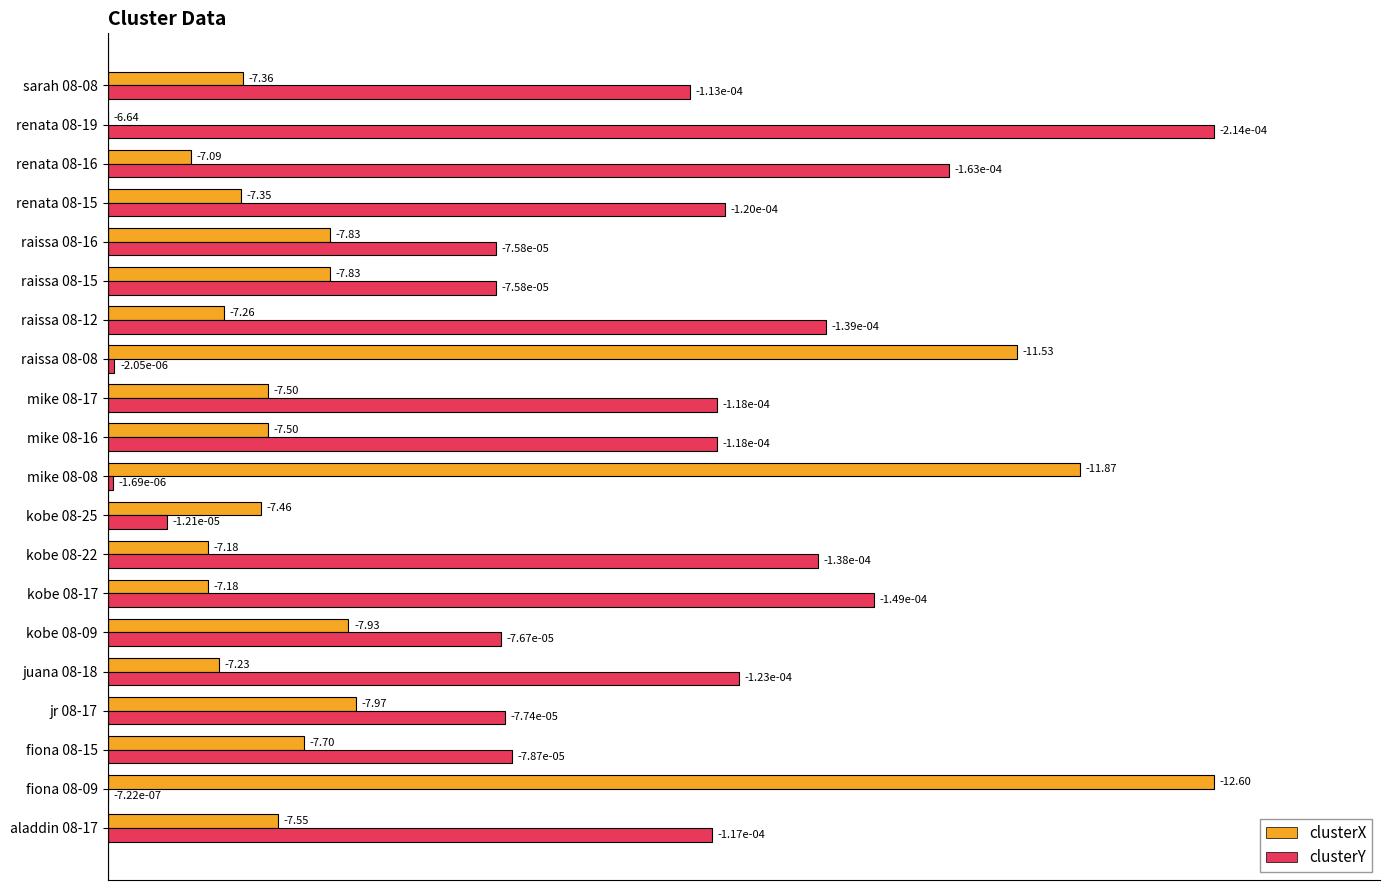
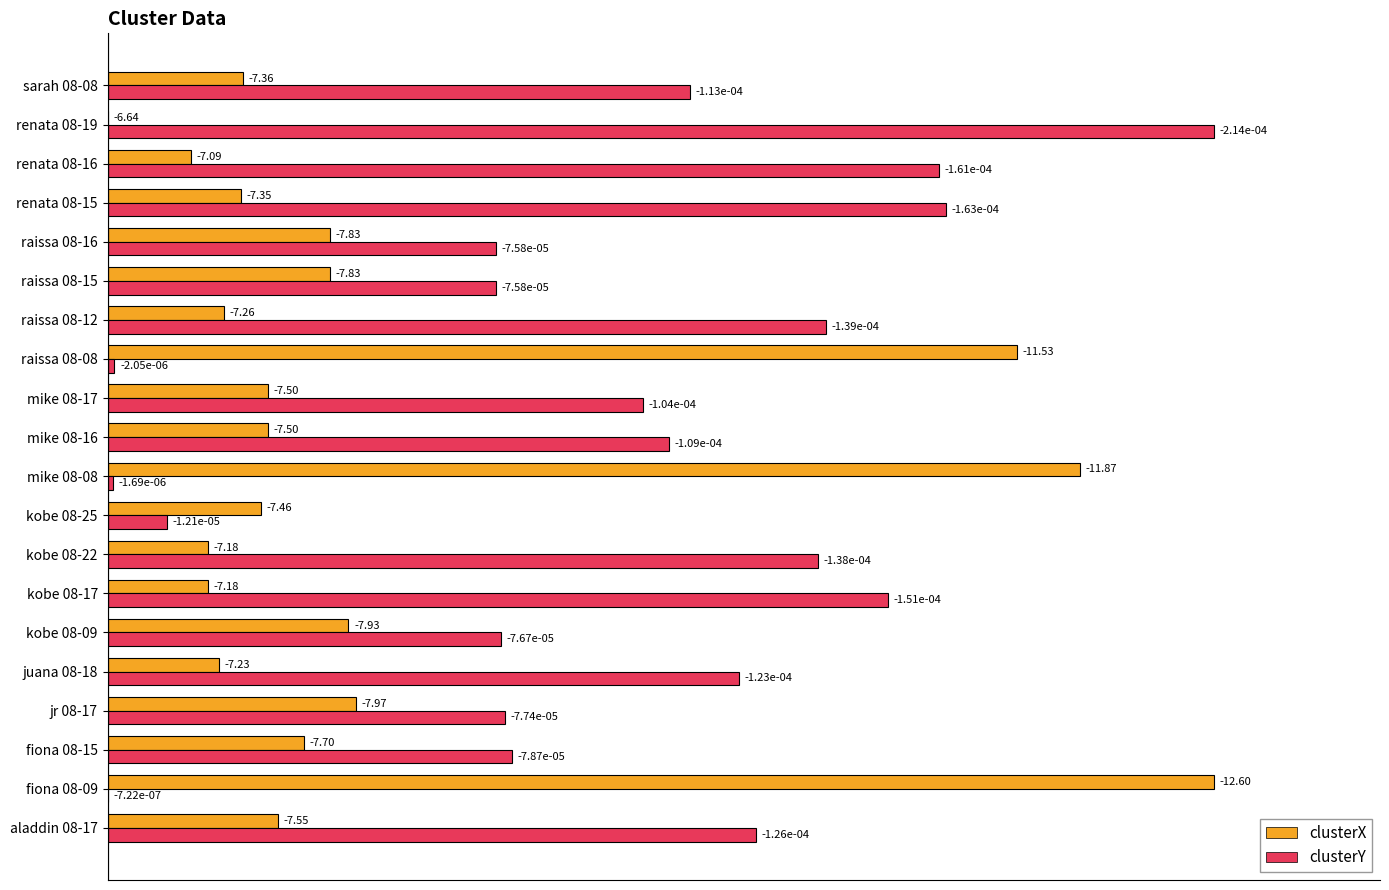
  {
    "clusterY": {
-     "renata 08-16": "-1.63e-04",
-     "renata 08-15": "-1.20e-04",
-     "mike 08-17": "-1.18e-04",
-     "mike 08-16": "-1.18e-04",
+     "renata 08-16": "-1.61e-04",
+     "renata 08-15": "-1.63e-04",
+     "mike 08-17": "-1.04e-04",
+     "mike 08-16": "-1.09e-04",
      "mike 08-08": "-1.69e-06",
-     "kobe 08-17": "-1.49e-04",
+     "kobe 08-17": "-1.51e-04",
      "fiona 08-09": "-7.22e-07",
-     "aladdin 08-17": "-1.17e-04"
+     "aladdin 08-17": "-1.26e-04"
    }
  }
